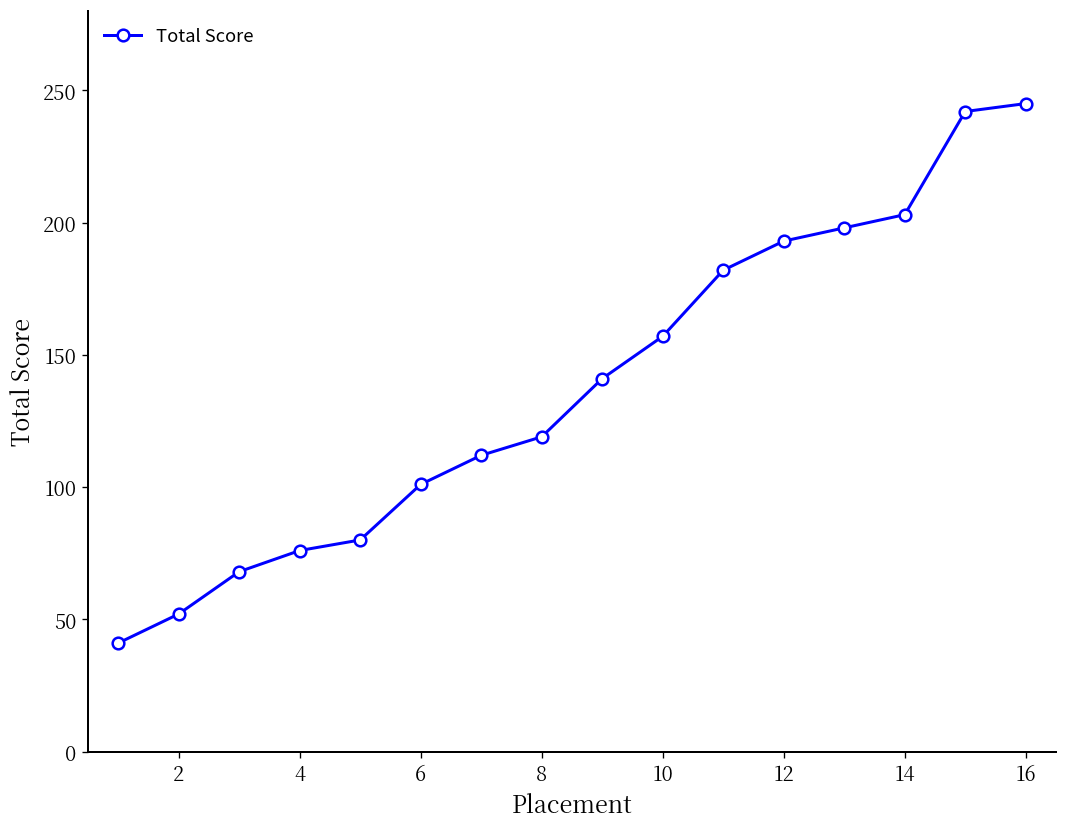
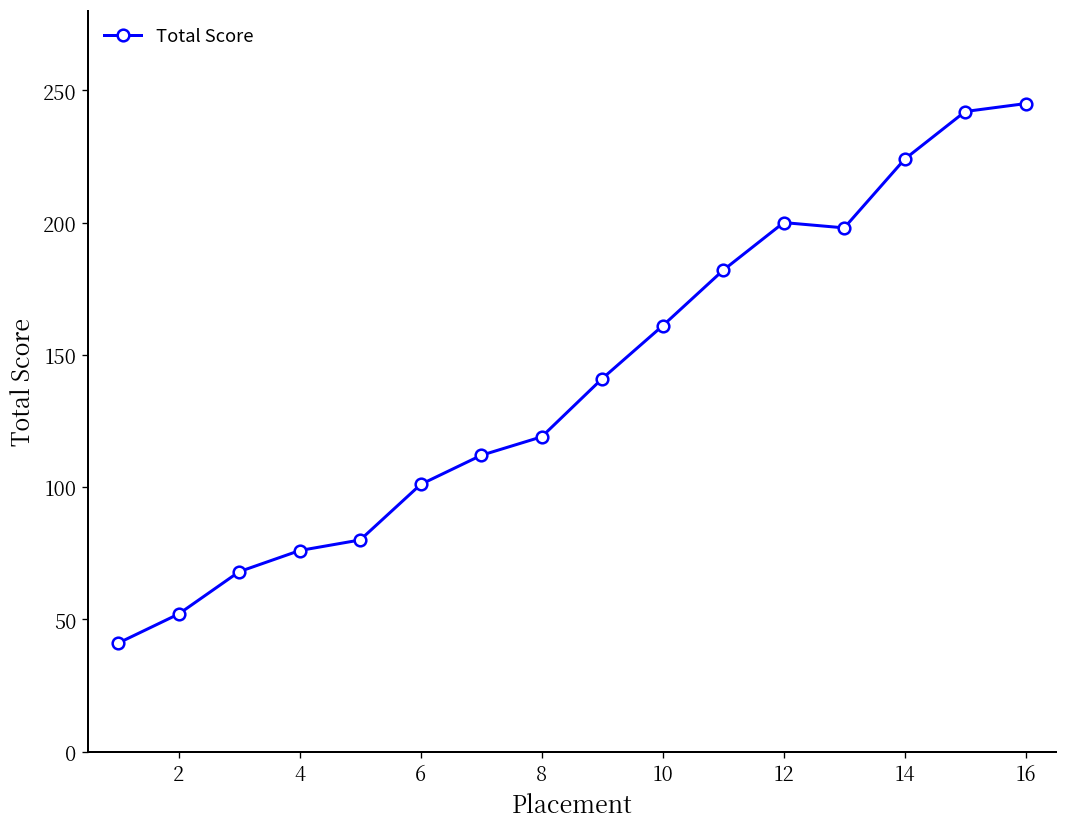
  {
    "2": 52,
    "4": 76,
    "6": 101,
    "8": 119,
-   "10": 157,
-   "12": 193,
-   "14": 203,
+   "10": 161,
+   "12": 200,
+   "14": 224,
    "16": 245
  }
